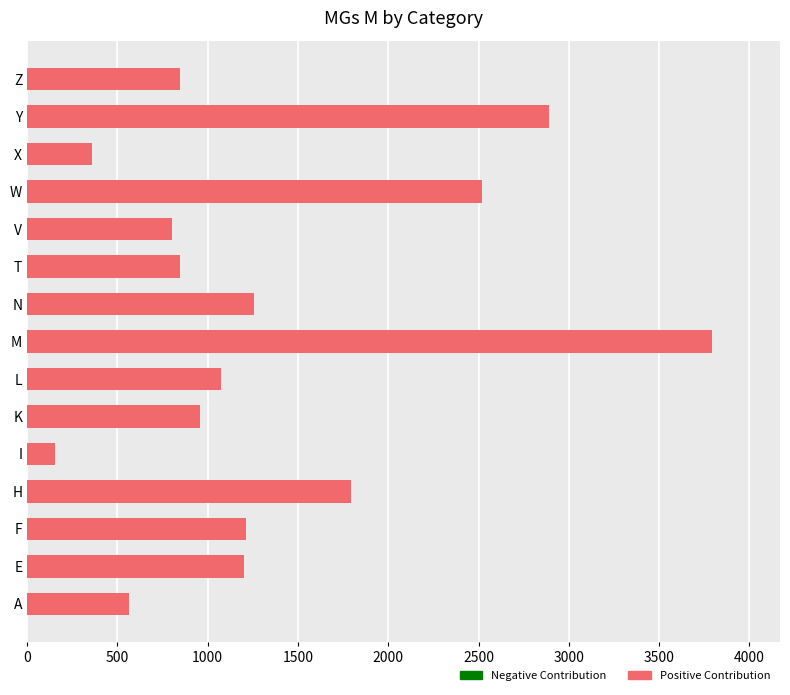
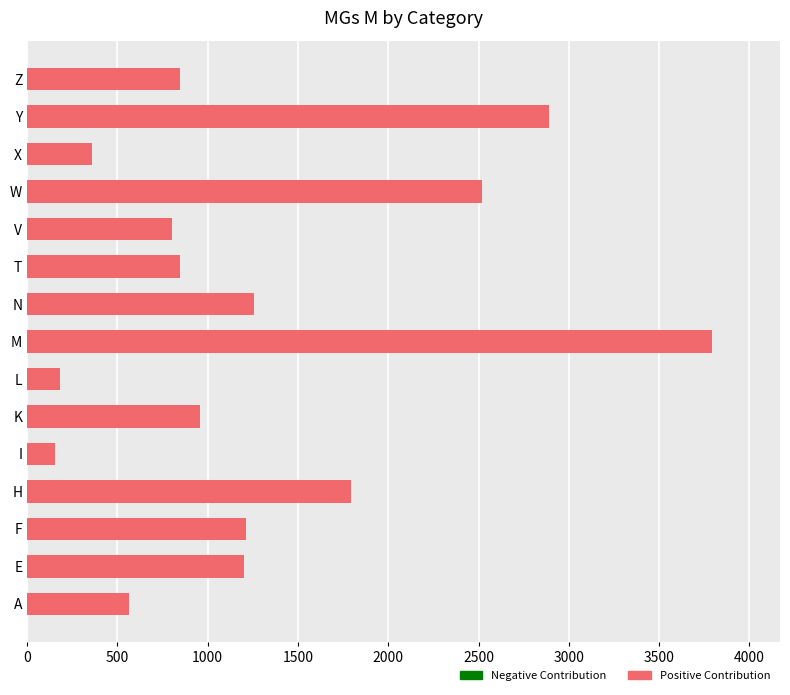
  {
    "Z": 850,
    "Y": 2890,
    "X": 360,
    "W": 2520,
    "V": 800,
    "T": 840,
    "N": 1250,
    "M": 3790,
-   "L": 1070,
+   "L": 180,
    "K": 960,
    "I": 160,
    "H": 1790,
    "F": 1210,
    "E": 1200,
    "A": 560
  }
